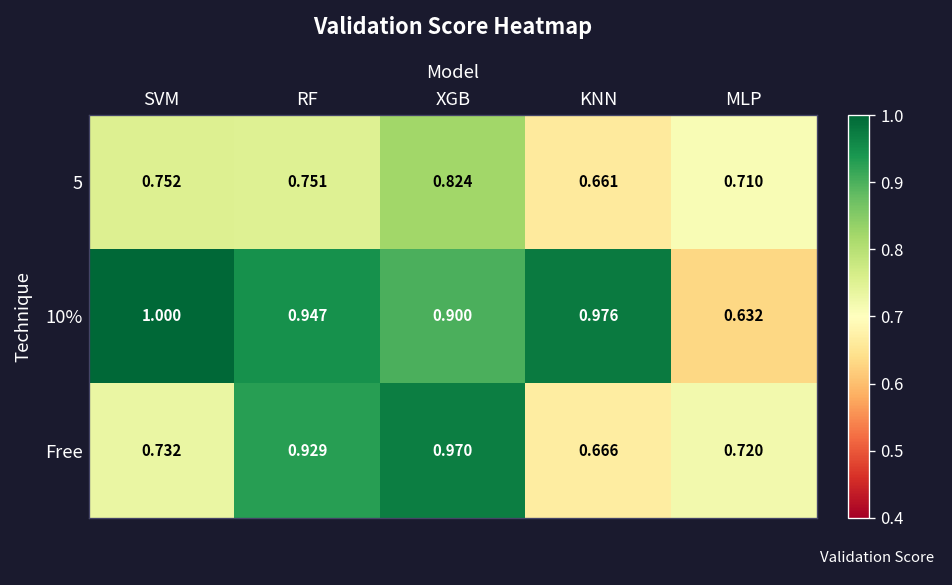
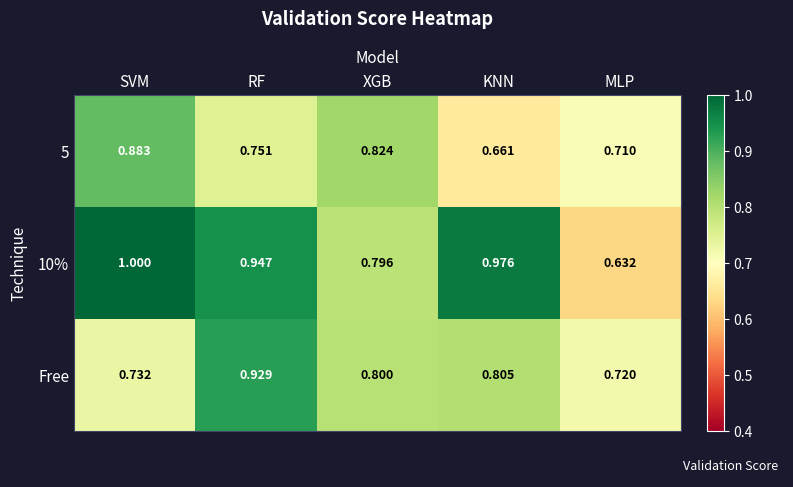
  {
    "5": {
-     "SVM": 0.752,
+     "SVM": 0.883,
      "RF": 0.751,
      "XGB": 0.824,
      "KNN": 0.661,
      "MLP": 0.710
    },
    "10%": {
      "SVM": 1.000,
      "RF": 0.947,
-     "XGB": 0.900,
+     "XGB": 0.796,
      "KNN": 0.976,
      "MLP": 0.632
    },
    "Free": {
      "SVM": 0.732,
      "RF": 0.929,
-     "XGB": 0.970,
-     "KNN": 0.666,
+     "XGB": 0.800,
+     "KNN": 0.805,
      "MLP": 0.720
    }
  }
